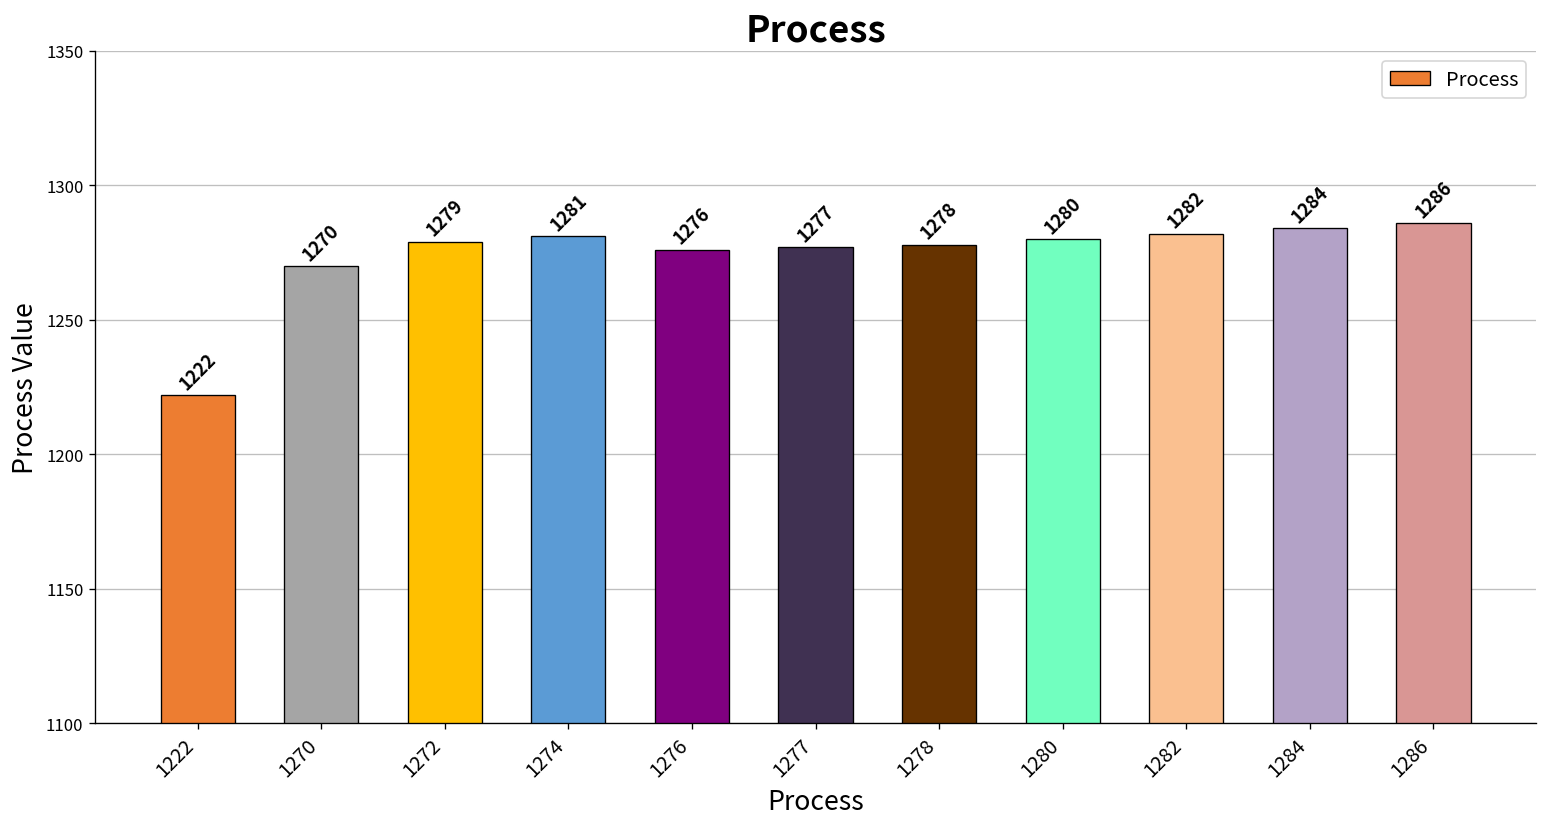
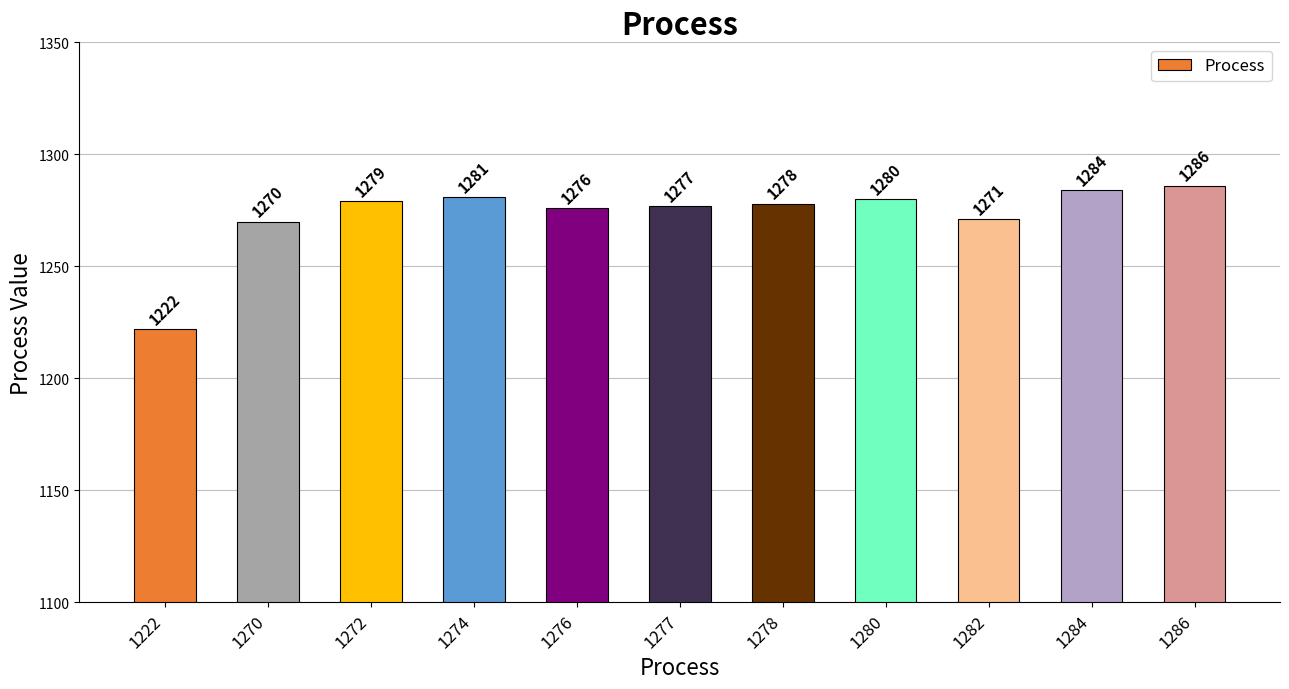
  {
    "1222": 1222,
    "1270": 1270,
    "1272": 1279,
    "1274": 1281,
    "1276": 1276,
    "1277": 1277,
    "1278": 1278,
    "1280": 1280,
-   "1282": 1282,
+   "1282": 1271,
    "1284": 1284,
    "1286": 1286
  }
